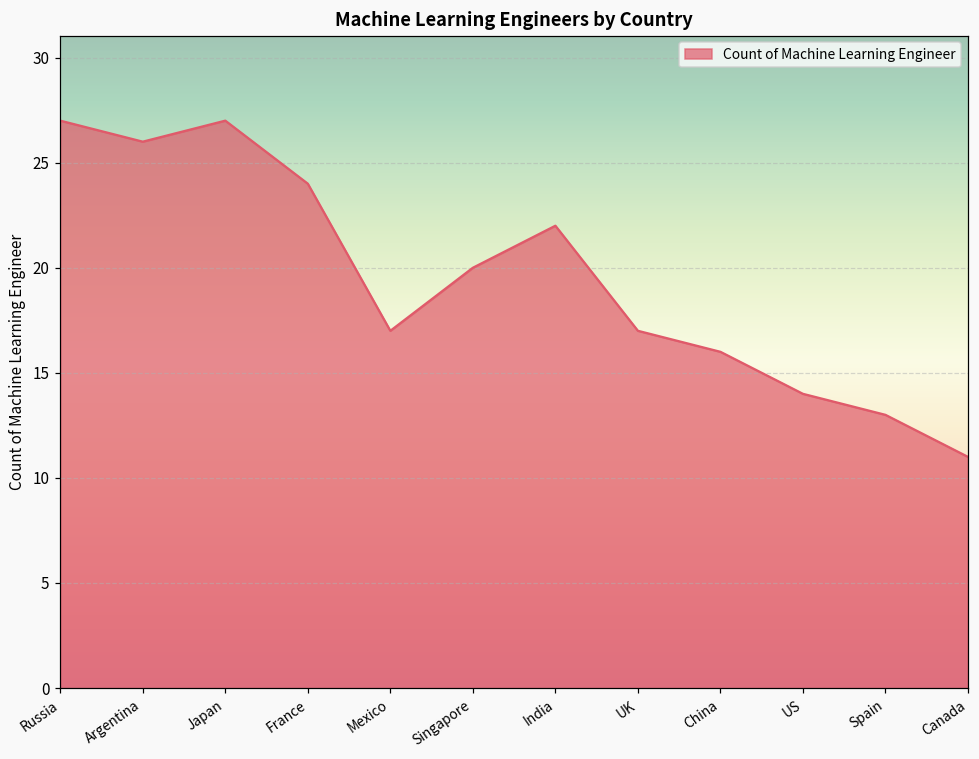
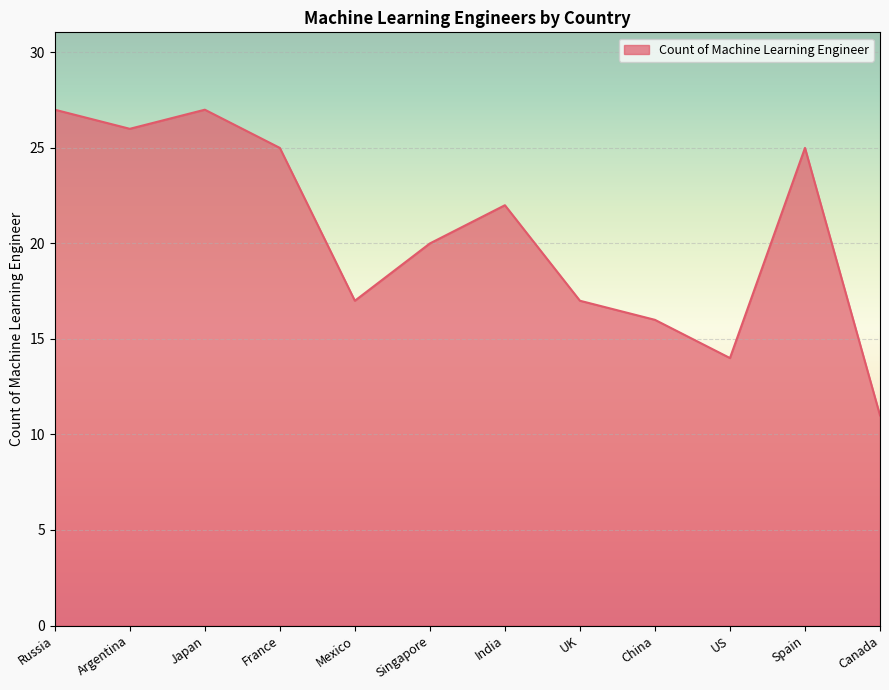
  {
    "Russia": 27,
    "Argentina": 26,
    "Japan": 27,
-   "France": 24,
+   "France": 25,
    "Mexico": 17,
    "Singapore": 20,
    "India": 22,
    "UK": 17,
    "China": 16,
    "US": 14,
-   "Spain": 13,
+   "Spain": 25,
    "Canada": 11
  }
